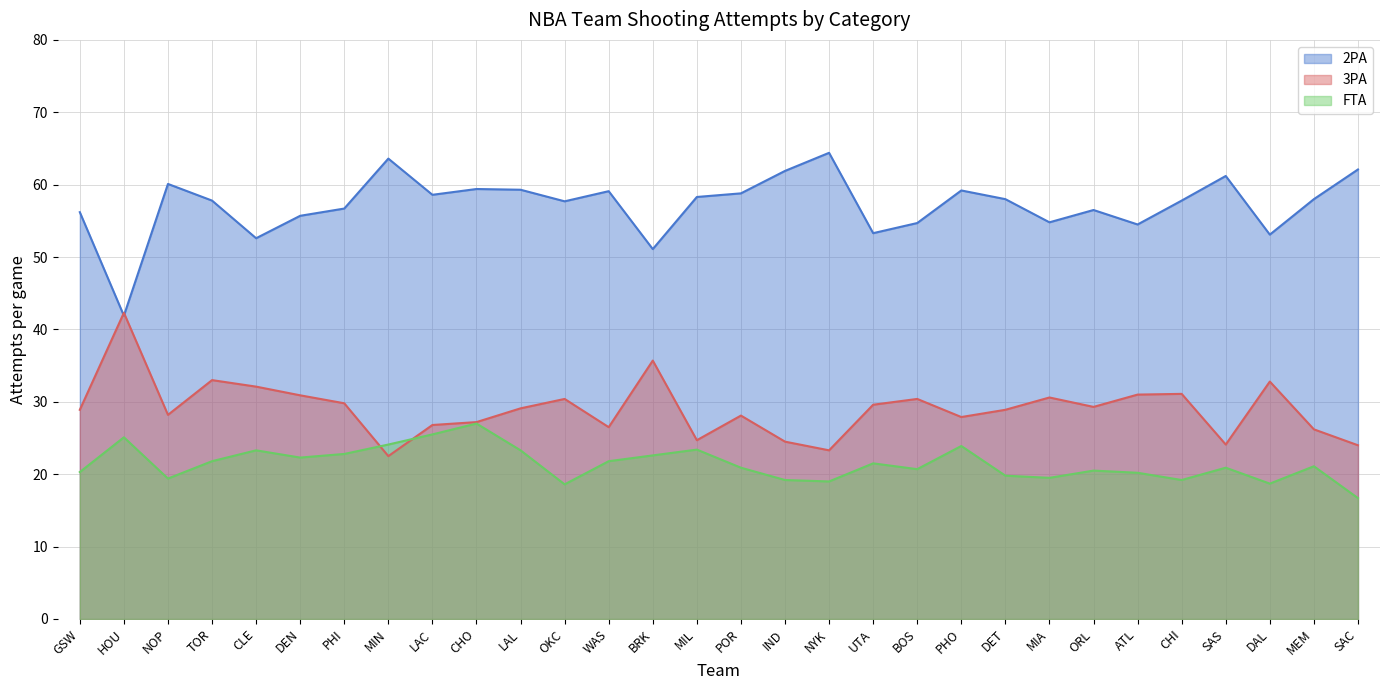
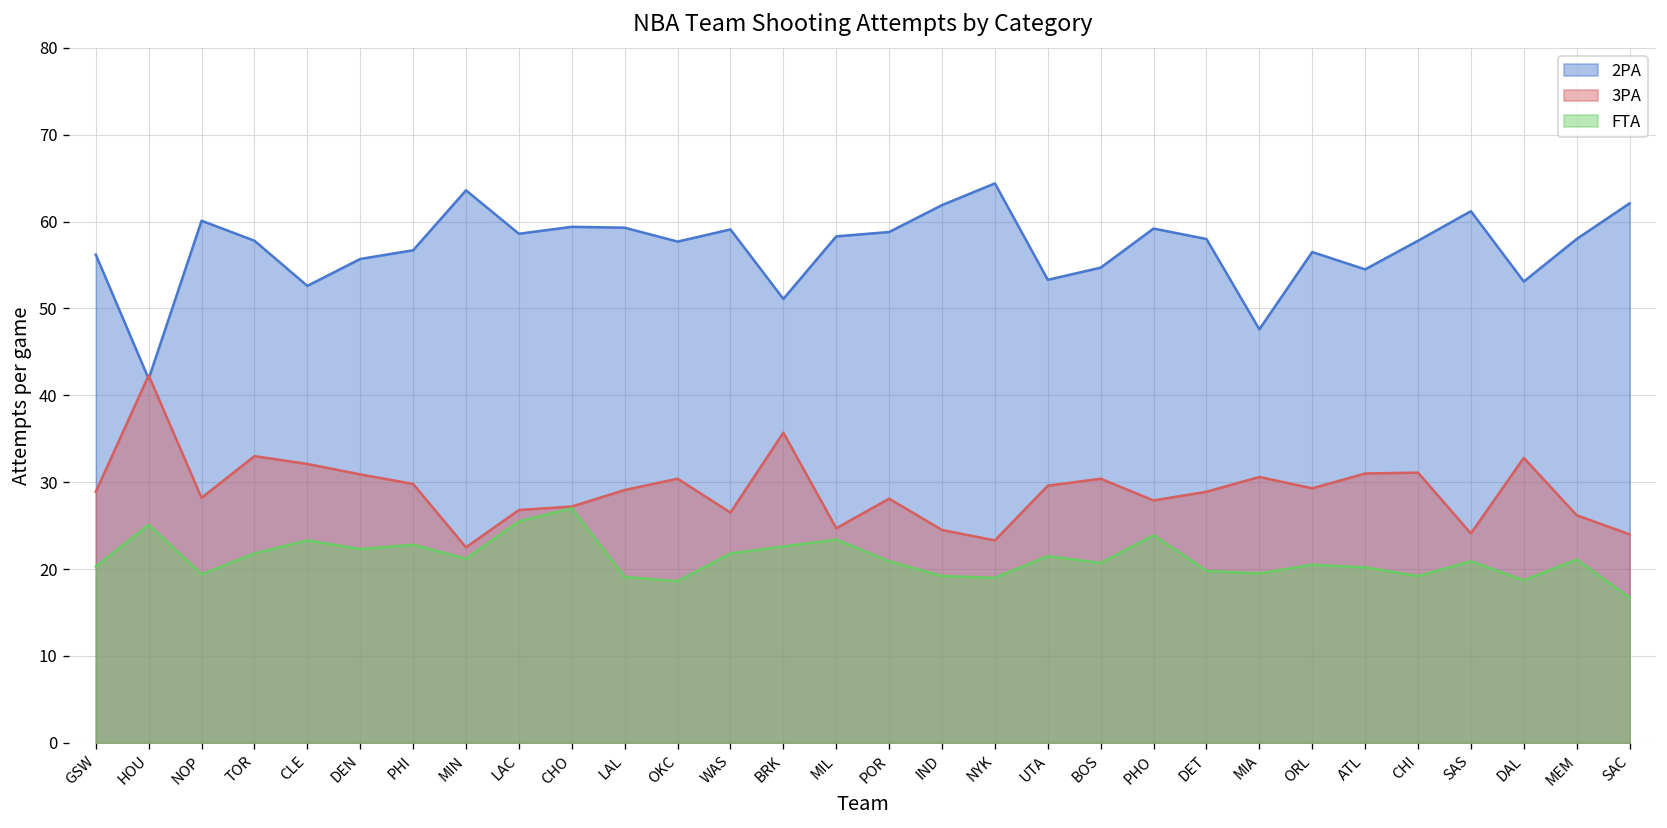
  {
    "2PA": {
      "GSW": 56,
      "HOU": 42,
      "NOP": 60,
      "TOR": 58,
      "CLE": 53,
      "DEN": 56,
      "PHI": 57,
      "MIN": 64,
      "LAC": 59,
      "CHO": 59,
      "LAL": 59,
      "OKC": 58,
      "WAS": 59,
      "BRK": 51,
      "MIL": 58,
      "POR": 59,
      "IND": 62,
      "NYK": 64,
      "UTA": 53,
      "BOS": 55,
      "PHO": 59,
      "DET": 58,
-     "MIA": 55,
+     "MIA": 48,
      "ORL": 57,
      "ATL": 55,
      "CHI": 58,
      "SAS": 61,
      "DAL": 53,
      "MEM": 58,
      "SAC": 62
    },
    "3PA": {
      "GSW": 29,
      "HOU": 42,
      "NOP": 28,
      "TOR": 33,
      "CLE": 32,
      "DEN": 31,
      "PHI": 30,
      "MIN": 23,
      "LAC": 27,
      "LAL": 29,
      "OKC": 30,
      "WAS": 27,
      "BRK": 36,
      "MIL": 25,
      "POR": 28,
      "IND": 25,
      "NYK": 23,
      "UTA": 30,
      "BOS": 30,
      "PHO": 28,
      "DET": 29,
      "MIA": 31,
      "ORL": 29,
      "ATL": 31,
      "CHI": 31,
      "SAS": 24,
      "DAL": 33,
      "MEM": 26,
      "SAC": 24
    },
    "FTA": {
      "GSW": 20,
      "HOU": 25,
      "NOP": 19,
      "TOR": 22,
      "CLE": 23,
      "DEN": 22,
      "PHI": 23,
-     "MIN": 24,
+     "MIN": 21,
      "LAC": 26,
-     "LAL": 23,
+     "LAL": 19,
      "OKC": 19,
      "WAS": 22,
      "BRK": 23,
      "MIL": 23,
      "POR": 21,
      "IND": 19,
      "NYK": 19,
      "UTA": 22,
      "BOS": 21,
      "PHO": 24,
      "DET": 20,
      "MIA": 20,
      "ORL": 21,
      "ATL": 20,
      "CHI": 19,
      "SAS": 21,
      "DAL": 19,
      "MEM": 21,
      "SAC": 17
    }
  }
